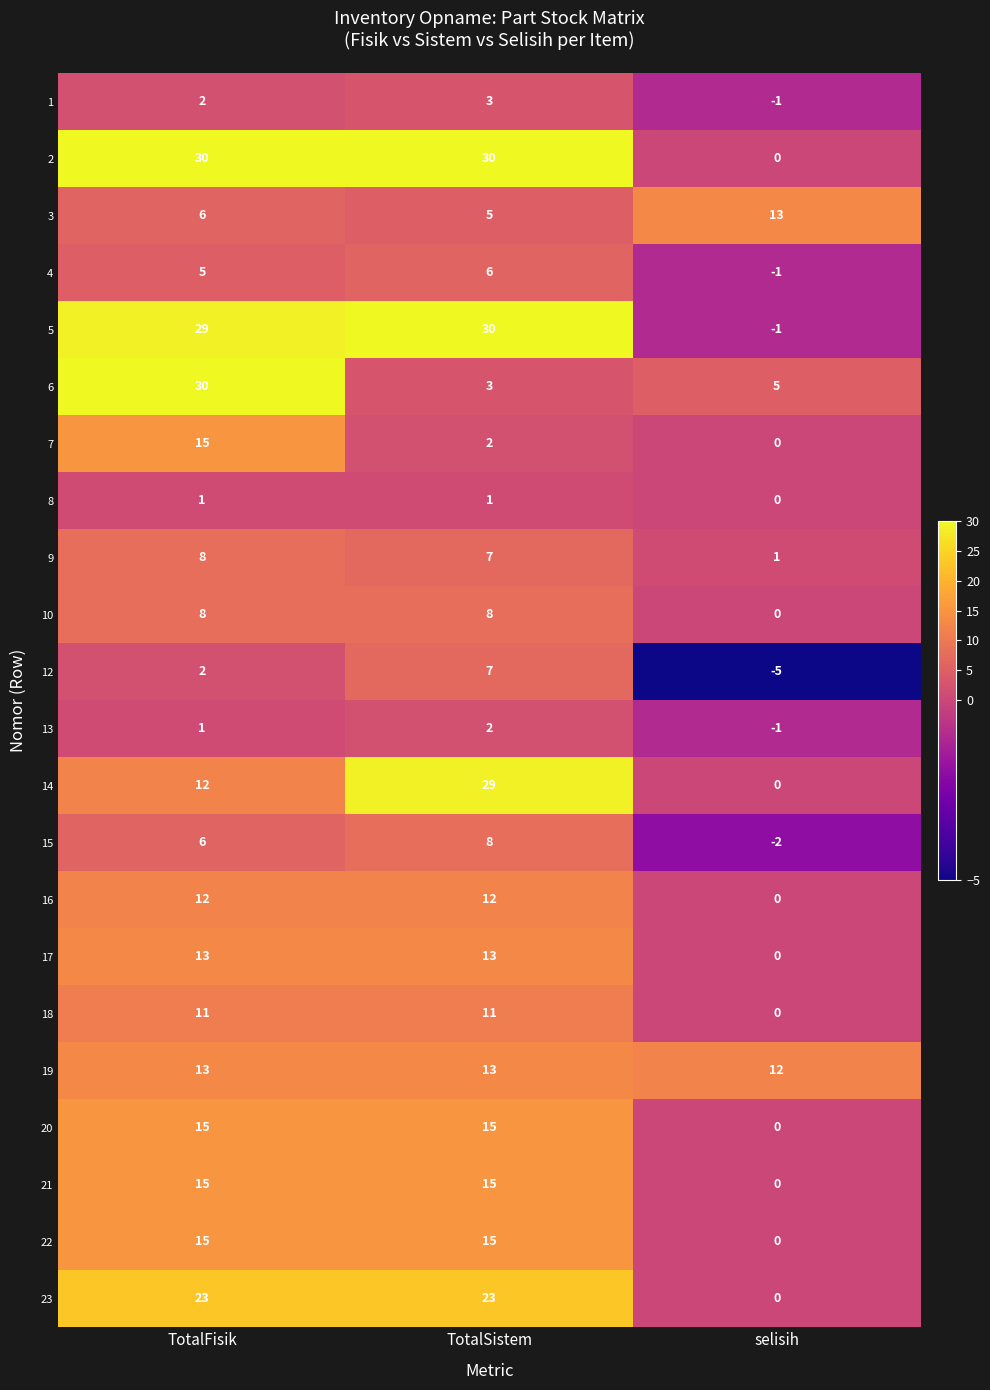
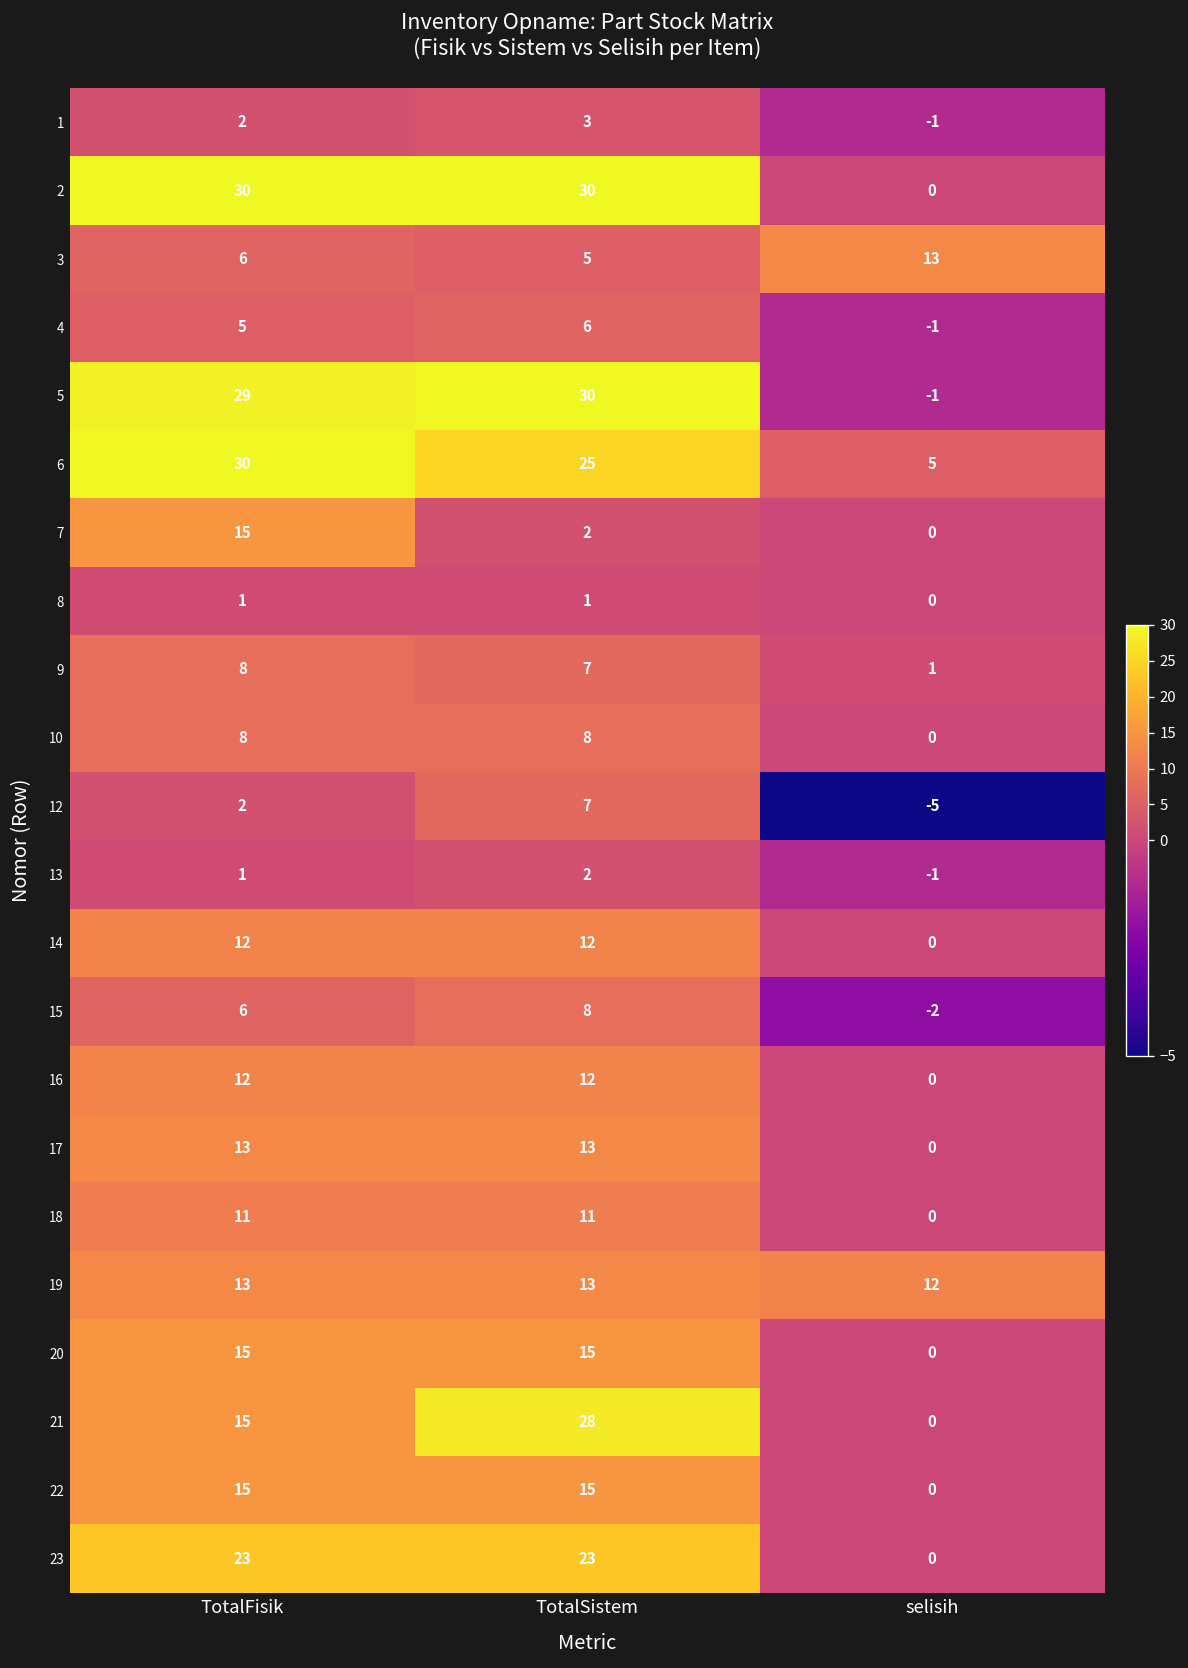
  {
    "1": {
      "TotalFisik": 2,
      "TotalSistem": 3,
      "selisih": -1
    },
    "2": {
      "TotalFisik": 30,
      "TotalSistem": 30,
      "selisih": 0
    },
    "3": {
      "TotalFisik": 6,
      "TotalSistem": 5,
      "selisih": 13
    },
    "4": {
      "TotalFisik": 5,
      "TotalSistem": 6,
      "selisih": -1
    },
    "5": {
      "TotalFisik": 29,
      "TotalSistem": 30,
      "selisih": -1
    },
    "6": {
      "TotalFisik": 30,
-     "TotalSistem": 3,
+     "TotalSistem": 25,
      "selisih": 5
    },
    "7": {
      "TotalFisik": 15,
      "TotalSistem": 2,
      "selisih": 0
    },
    "8": {
      "TotalFisik": 1,
      "TotalSistem": 1,
      "selisih": 0
    },
    "9": {
      "TotalFisik": 8,
      "TotalSistem": 7,
      "selisih": 1
    },
    "10": {
      "TotalFisik": 8,
      "TotalSistem": 8,
      "selisih": 0
    },
    "12": {
      "TotalFisik": 2,
      "TotalSistem": 7,
      "selisih": -5
    },
    "13": {
      "TotalFisik": 1,
      "TotalSistem": 2,
      "selisih": -1
    },
    "14": {
      "TotalFisik": 12,
-     "TotalSistem": 29,
+     "TotalSistem": 12,
      "selisih": 0
    },
    "15": {
      "TotalFisik": 6,
      "TotalSistem": 8,
      "selisih": -2
    },
    "16": {
      "TotalFisik": 12,
      "TotalSistem": 12,
      "selisih": 0
    },
    "17": {
      "TotalFisik": 13,
      "TotalSistem": 13,
      "selisih": 0
    },
    "18": {
      "TotalFisik": 11,
      "TotalSistem": 11,
      "selisih": 0
    },
    "19": {
      "TotalFisik": 13,
      "TotalSistem": 13,
      "selisih": 12
    },
    "20": {
      "TotalFisik": 15,
      "TotalSistem": 15,
      "selisih": 0
    },
    "21": {
      "TotalFisik": 15,
-     "TotalSistem": 15,
+     "TotalSistem": 28,
      "selisih": 0
    },
    "22": {
      "TotalFisik": 15,
      "TotalSistem": 15,
      "selisih": 0
    },
    "23": {
      "TotalFisik": 23,
      "TotalSistem": 23,
      "selisih": 0
    }
  }
